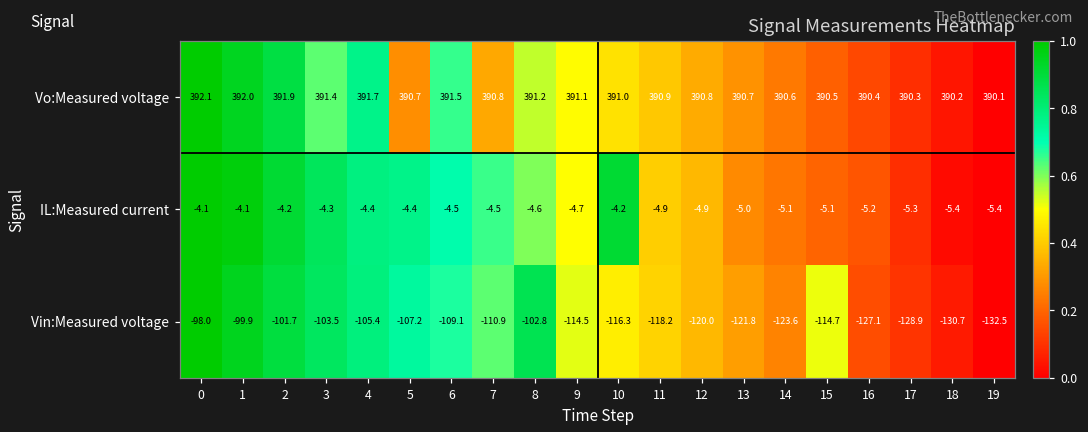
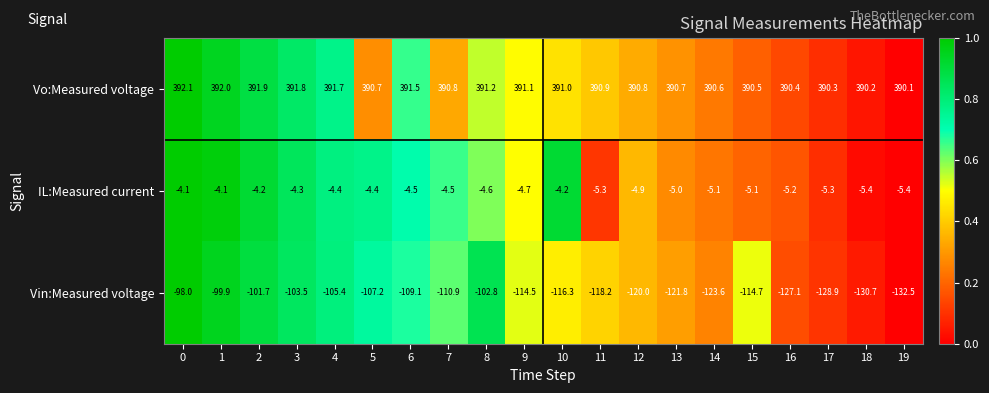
  {
    "Vo:Measured voltage": {
      "0": 392.1,
      "1": 392.0,
      "2": 391.9,
-     "3": 391.4,
+     "3": 391.8,
      "4": 391.7,
      "5": 390.7,
      "6": 391.5,
      "7": 390.8,
      "8": 391.2,
      "9": 391.1,
      "10": 391.0,
      "11": 390.9,
      "12": 390.8,
      "13": 390.7,
      "14": 390.6,
      "15": 390.5,
      "16": 390.4,
      "17": 390.3,
      "18": 390.2,
      "19": 390.1
    },
    "IL:Measured current": {
      "0": -4.1,
      "1": -4.1,
      "2": -4.2,
      "3": -4.3,
      "4": -4.4,
      "5": -4.4,
      "6": -4.5,
      "7": -4.5,
      "8": -4.6,
      "9": -4.7,
      "10": -4.2,
-     "11": -4.9,
+     "11": -5.3,
      "12": -4.9,
      "13": -5.0,
      "14": -5.1,
      "15": -5.1,
      "16": -5.2,
      "17": -5.3,
      "18": -5.4,
      "19": -5.4
    },
    "Vin:Measured voltage": {
      "0": -98.0,
      "1": -99.9,
      "2": -101.7,
      "3": -103.5,
      "4": -105.4,
      "5": -107.2,
      "6": -109.1,
      "7": -110.9,
      "8": -102.8,
      "9": -114.5,
      "10": -116.3,
      "11": -118.2,
      "12": -120.0,
      "13": -121.8,
      "14": -123.6,
      "15": -114.7,
      "16": -127.1,
      "17": -128.9,
      "18": -130.7,
      "19": -132.5
    }
  }
